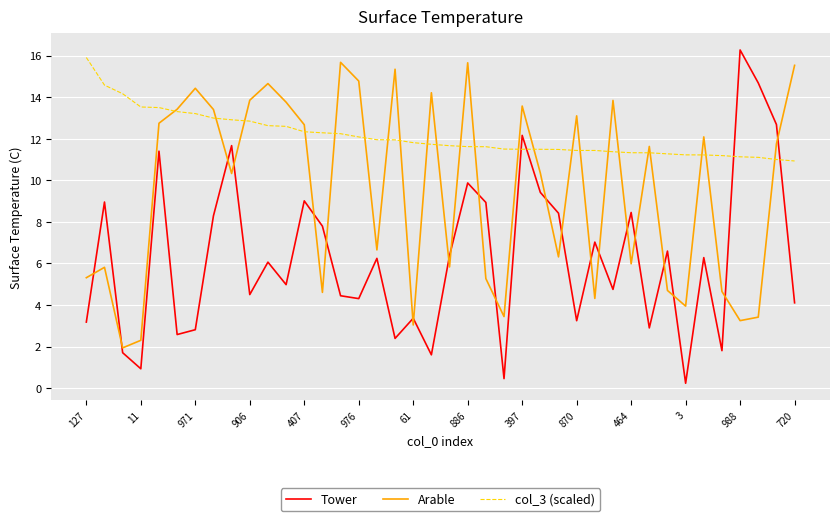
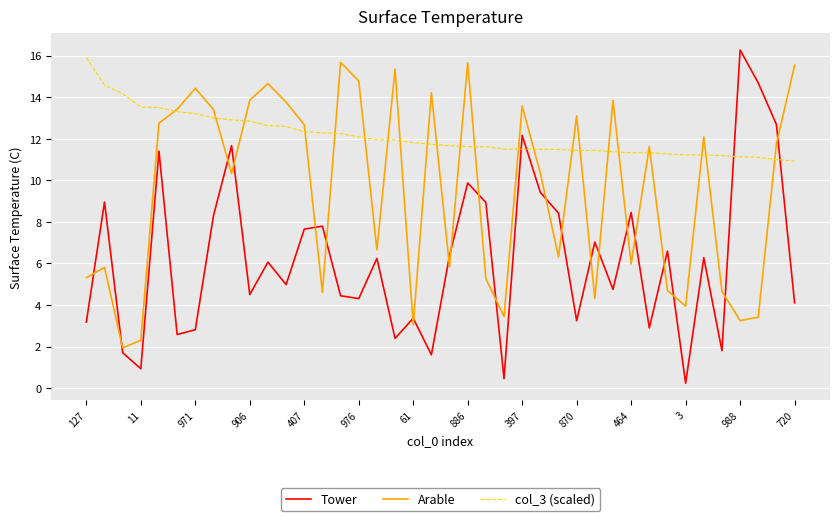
  {
    "Tower": {
      "127": 3.2,
      "971": 2.8,
      "906": 4.5,
-     "407": 9.0,
+     "407": 7.7,
      "976": 4.3,
      "61": 3.4,
      "886": 9.9,
      "397": 12.2,
      "870": 3.2,
      "464": 8.5,
      "3": 0.2,
      "988": 16.3,
      "720": 4.1
    }
  }
